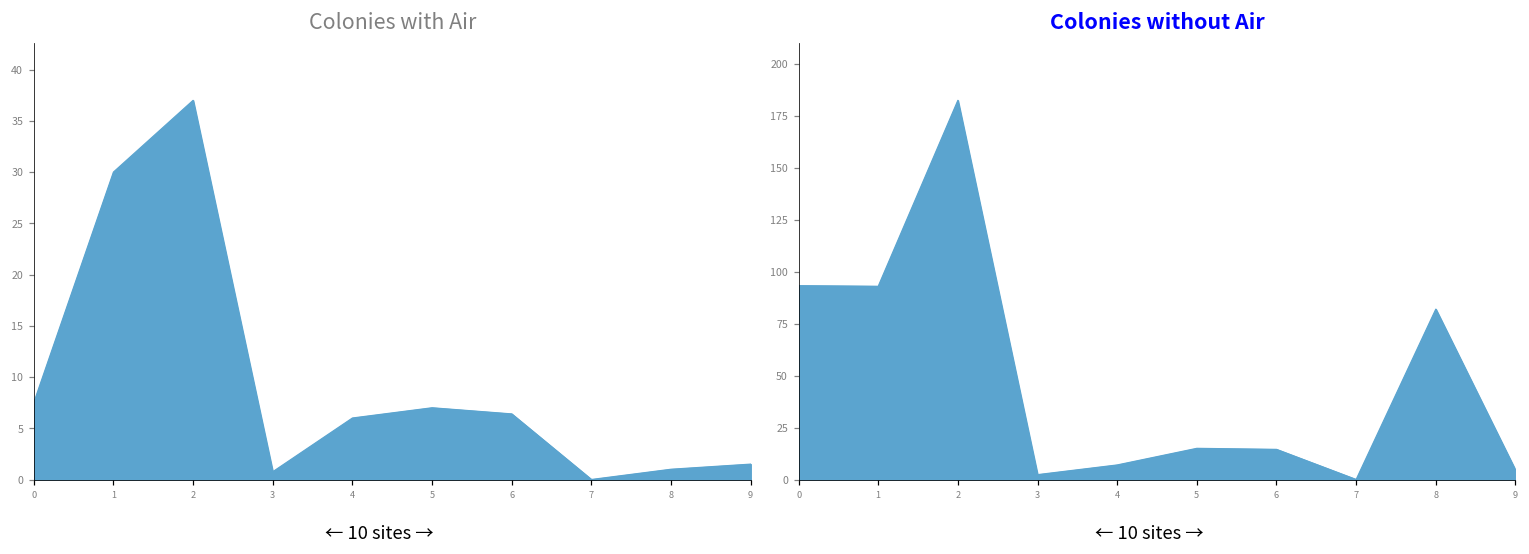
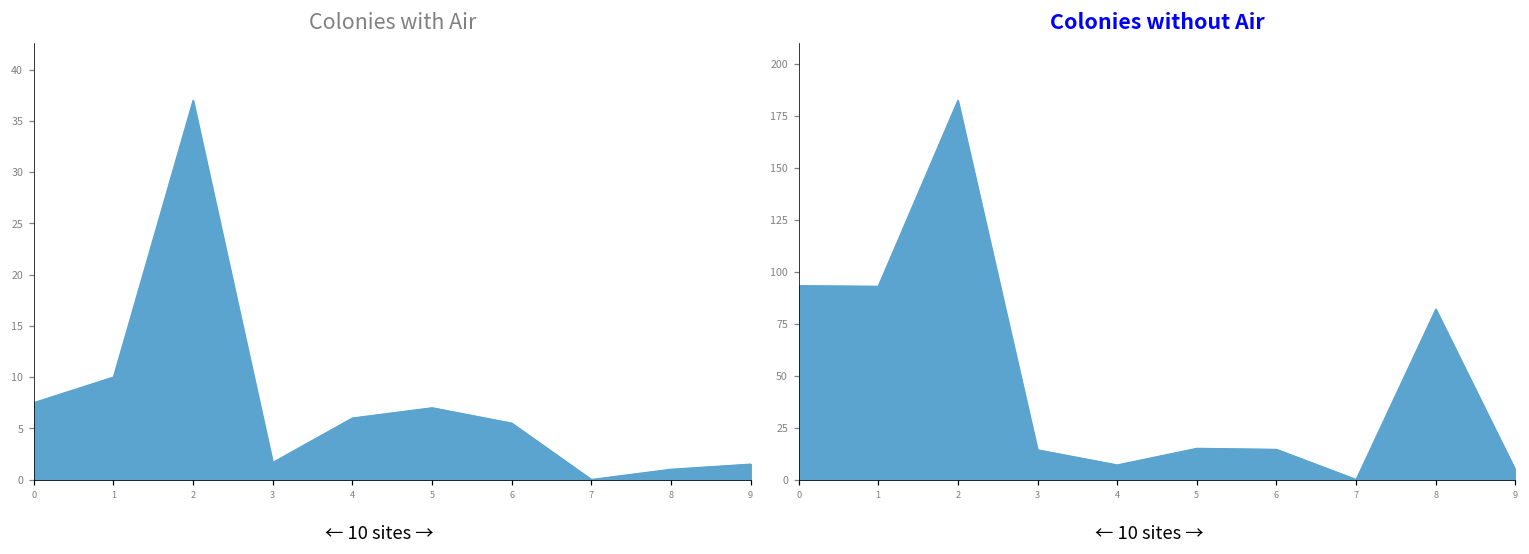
  {
    "Colonies with Air": {
      "0": 8,
-     "1": 30,
+     "1": 10,
      "2": 37,
-     "3": 1,
+     "3": 2,
      "4": 6,
      "5": 7,
-     "6": 6.4,
+     "6": 5.5,
      "7": 0,
      "8": 1,
      "9": 2
    },
    "Colonies without Air": {
      "0": 93,
      "1": 93,
      "2": 183,
-     "3": 2,
+     "3": 14,
      "4": 7,
      "5": 15,
      "6": 15,
      "7": 0,
      "8": 82,
      "9": 5
    }
  }
